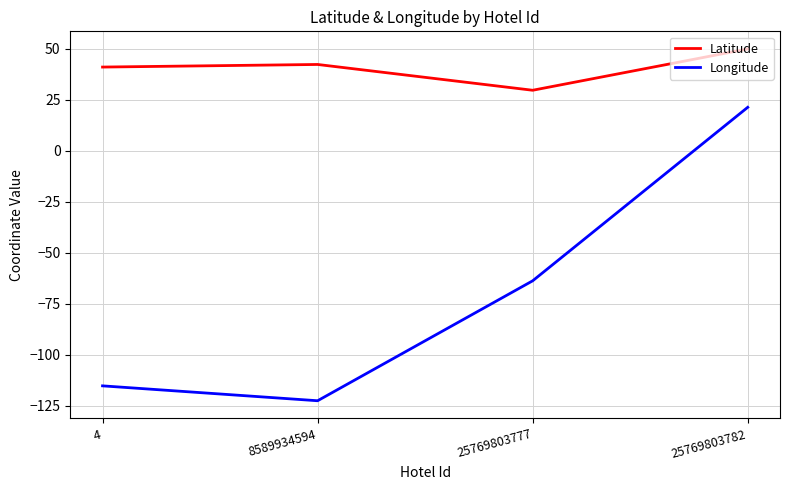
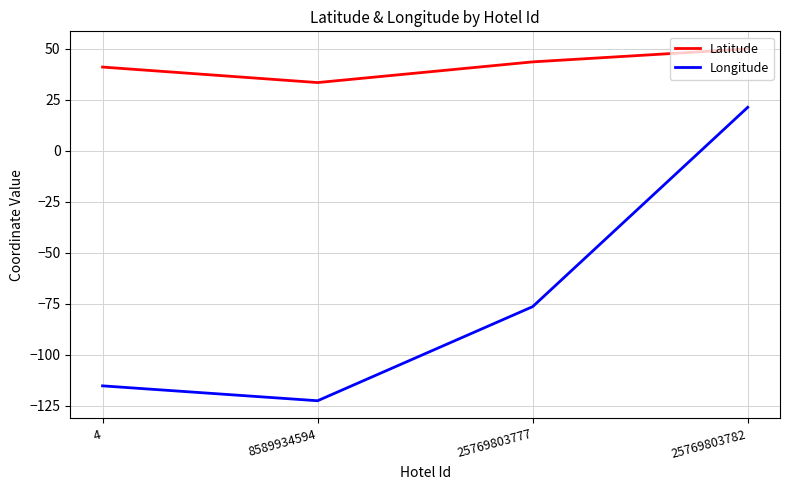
  {
    "Latitude": {
      "4": 41,
-     "8589934594": 42,
-     "25769803777": 30
+     "8589934594": 33,
+     "25769803777": 43
    },
    "Longitude": {
      "4": -115,
      "8589934594": -123,
-     "25769803777": -64,
+     "25769803777": -77,
      "25769803782": 21
    }
  }
